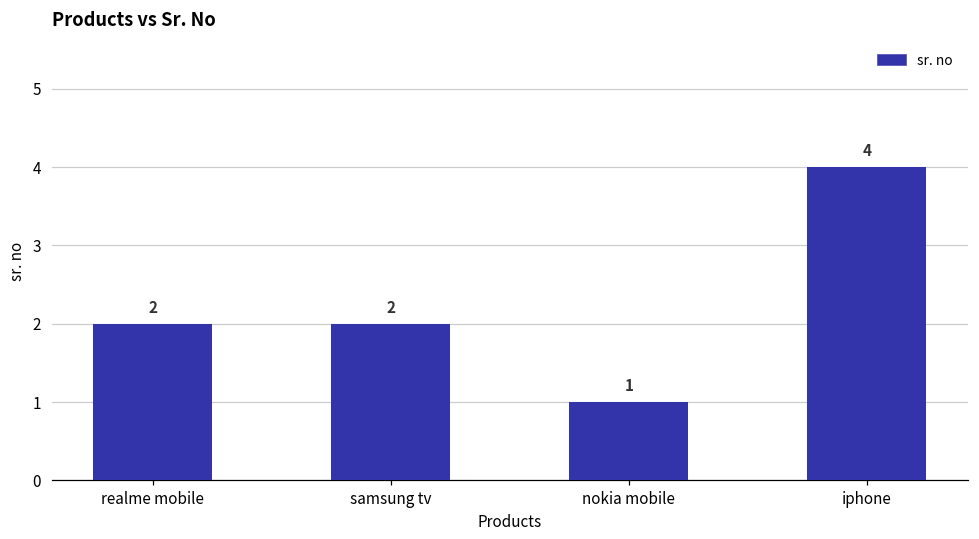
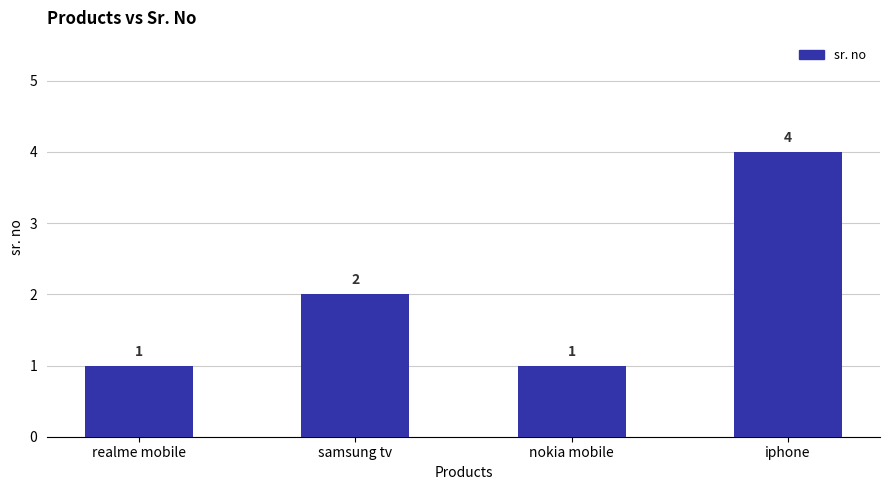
  {
-   "realme mobile": 2,
+   "realme mobile": 1,
    "samsung tv": 2,
    "nokia mobile": 1,
    "iphone": 4
  }
